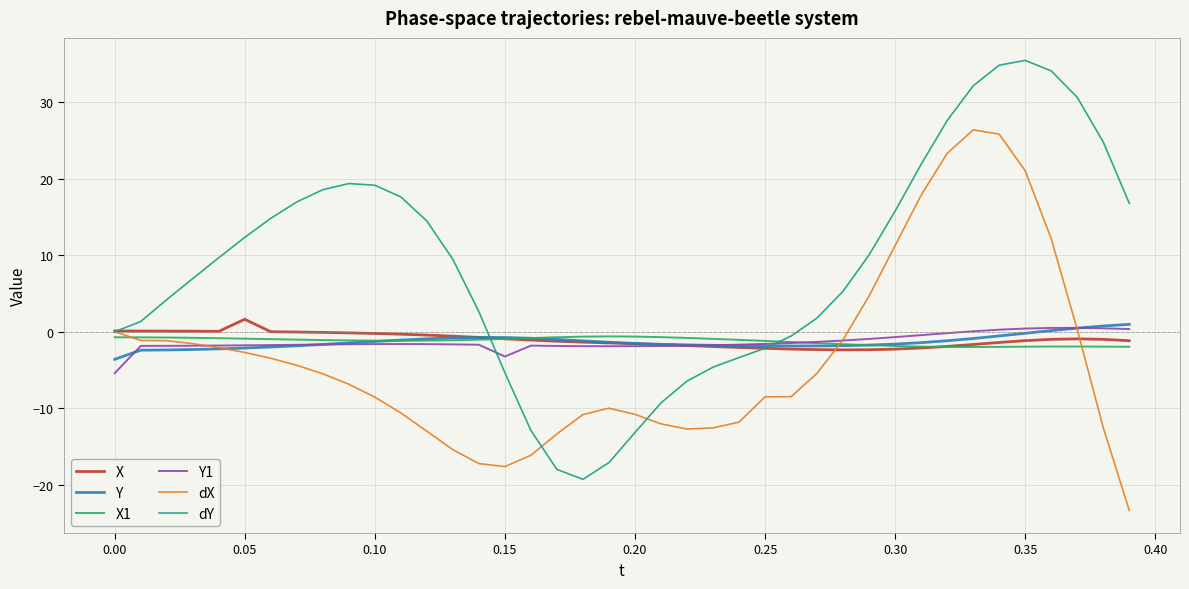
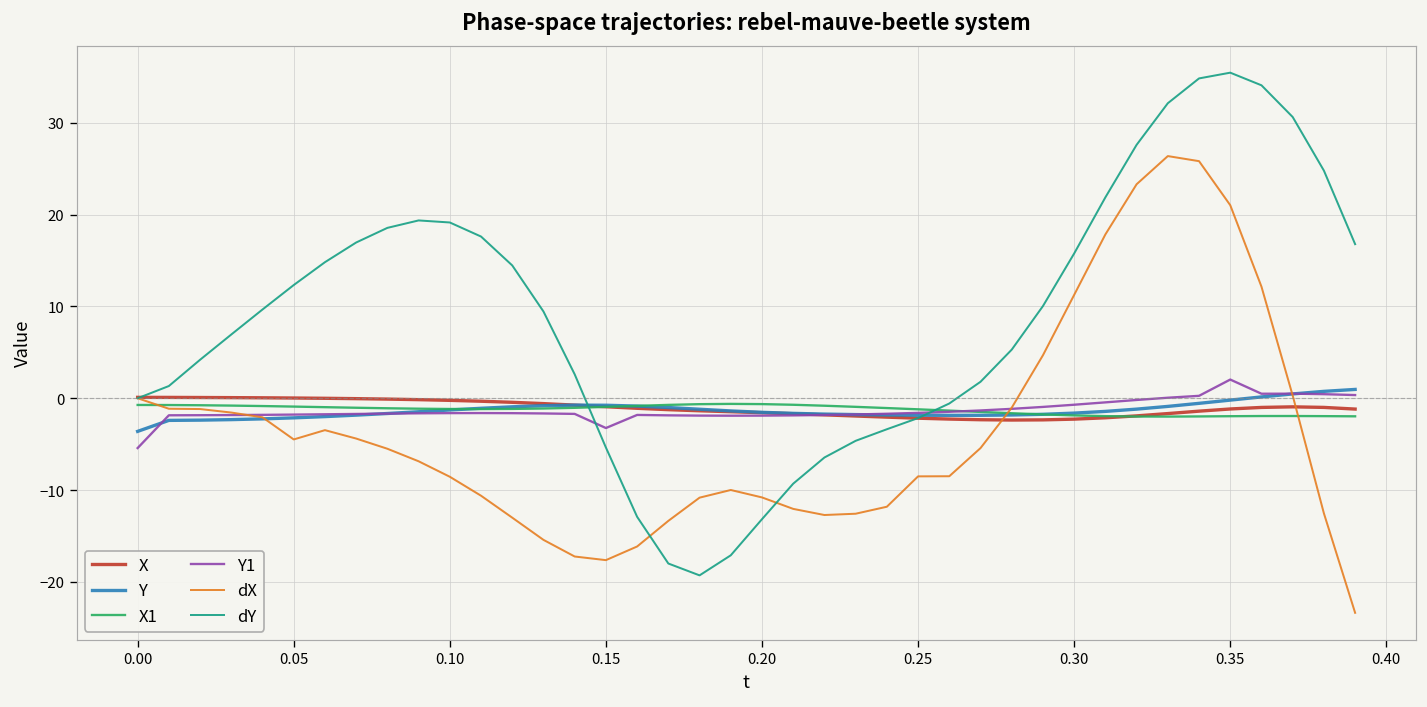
  {
    "X": {
-     "0.05": 2,
+     "0.05": 0,
      "0.10": 0,
      "0.30": -2,
      "0.35": -1
    },
    "Y": {
      "0.00": -4,
      "0.05": -2,
      "0.35": 0
    },
    "Y1": {
      "0.00": -5,
      "0.05": -2,
      "0.10": -2,
      "0.15": -3,
      "0.30": -1,
-     "0.35": 0
+     "0.35": 2
    },
    "dX": {
-     "0.05": -3,
+     "0.05": -4,
      "0.10": -9,
      "0.15": -18,
      "0.20": -11,
      "0.25": -9,
      "0.30": 11,
      "0.35": 21
    }
  }
